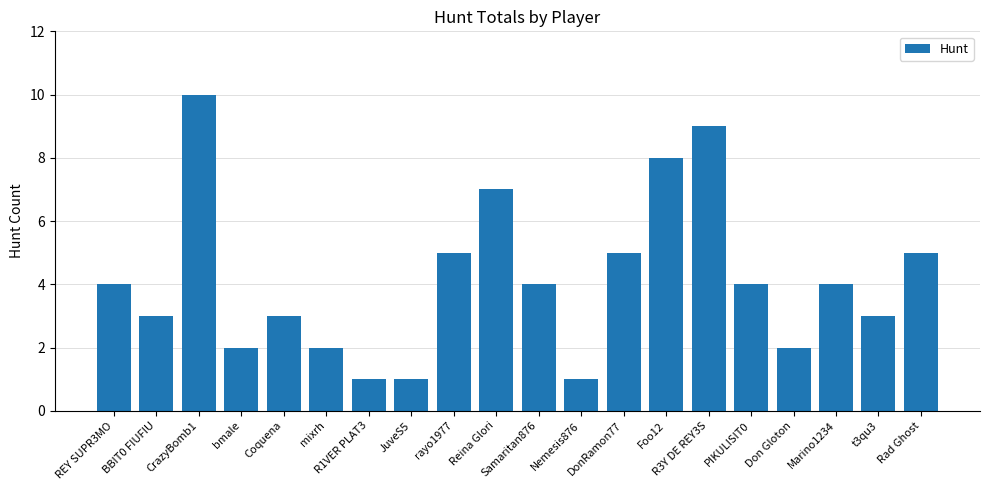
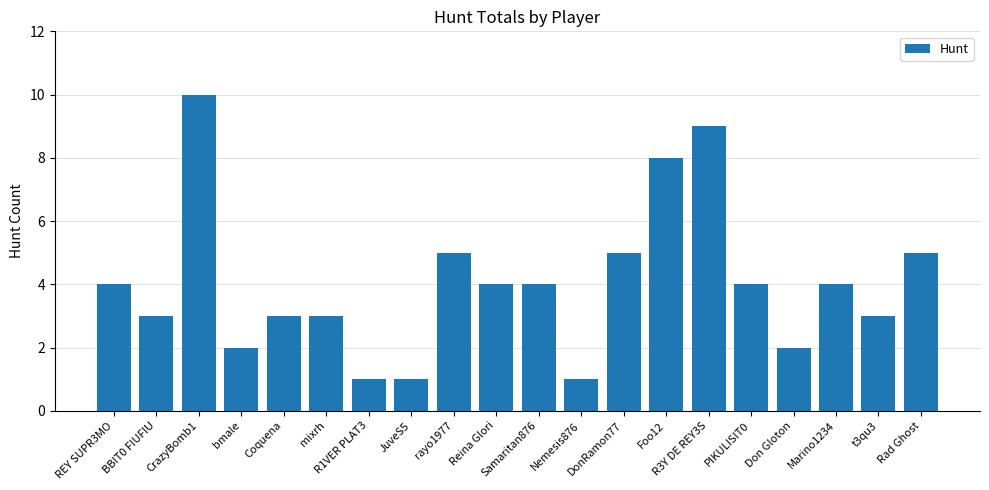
  {
    "REY SUPR3MO": 4,
    "BBIT0 FIUFIU": 3,
    "CrazyBomb1": 10,
    "bmale": 2,
    "Coquena": 3,
-   "mixrh": 2,
+   "mixrh": 3,
    "R1VER PLAT3": 1,
    "JuveS5": 1,
    "rayo1977": 5,
-   "Reina Glori": 7,
+   "Reina Glori": 4,
    "Samaritan876": 4,
    "Nemesis876": 1,
    "DonRamon77": 5,
    "Foo12": 8,
    "R3Y DE REY3S": 9,
    "PIKULISIT0": 4,
    "Don Gloton": 2,
    "Marino1234": 4,
    "t3qu3": 3,
    "Rad Ghost": 5
  }
